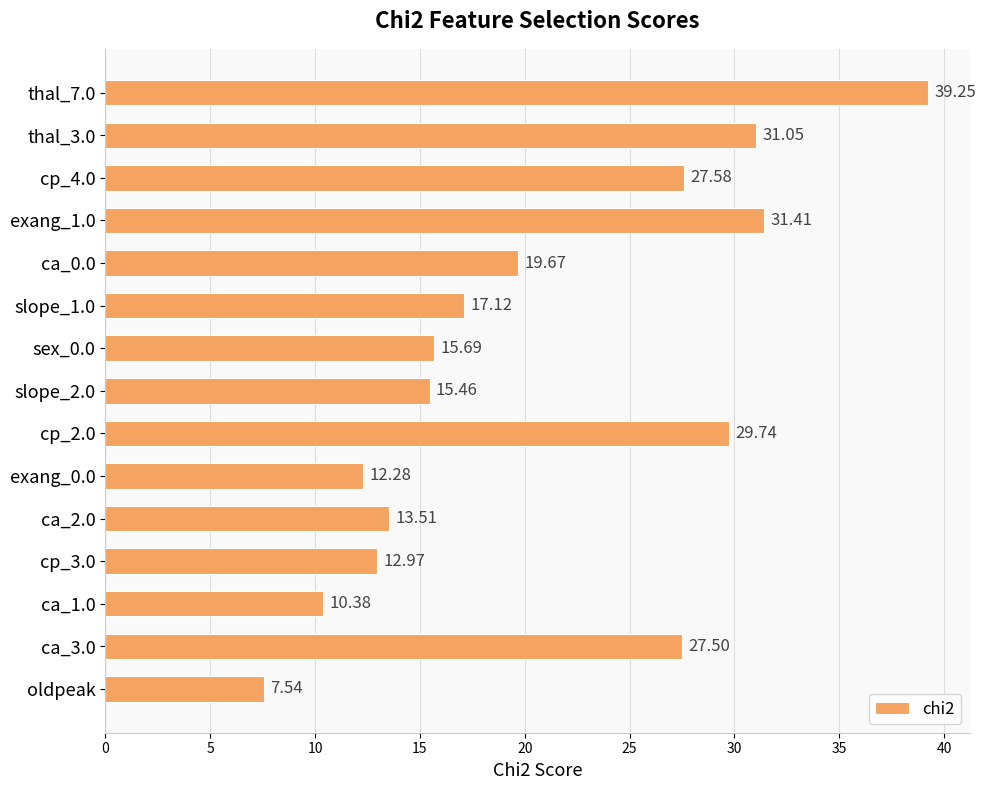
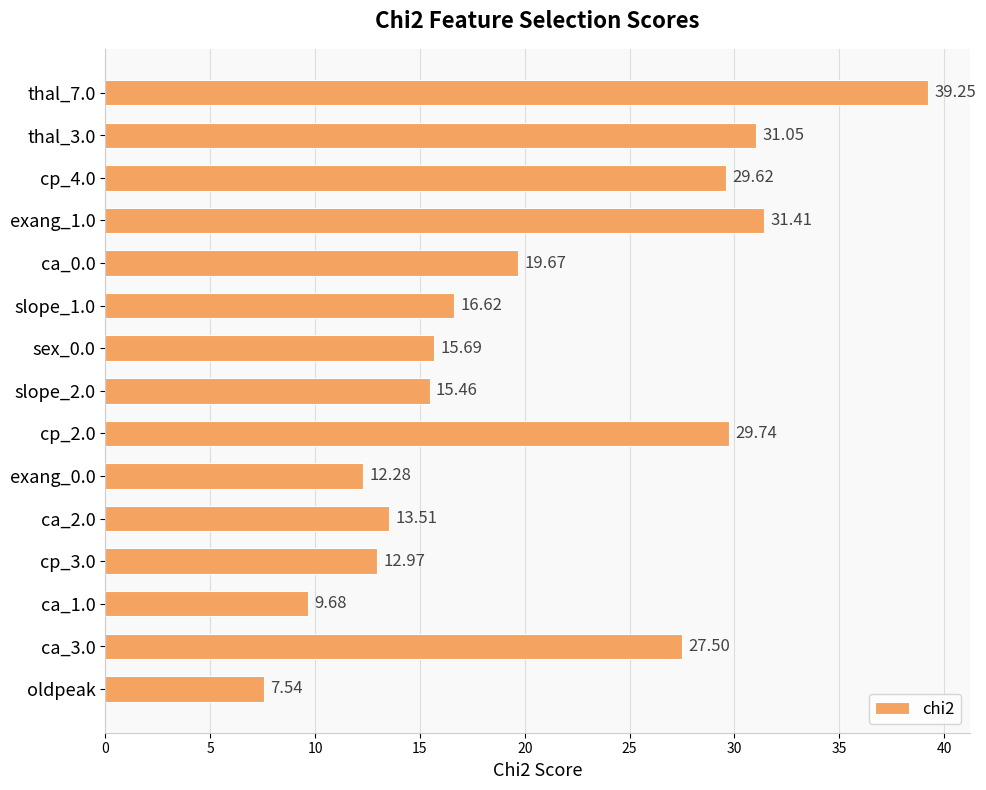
  {
    "thal_7.0": 39.25,
    "thal_3.0": 31.05,
-   "cp_4.0": 27.58,
+   "cp_4.0": 29.62,
    "exang_1.0": 31.41,
    "ca_0.0": 19.67,
-   "slope_1.0": 17.12,
+   "slope_1.0": 16.62,
    "sex_0.0": 15.69,
    "slope_2.0": 15.46,
    "cp_2.0": 29.74,
    "exang_0.0": 12.28,
    "ca_2.0": 13.51,
    "cp_3.0": 12.97,
-   "ca_1.0": 10.38,
+   "ca_1.0": 9.68,
    "ca_3.0": 27.50,
    "oldpeak": 7.54
  }
